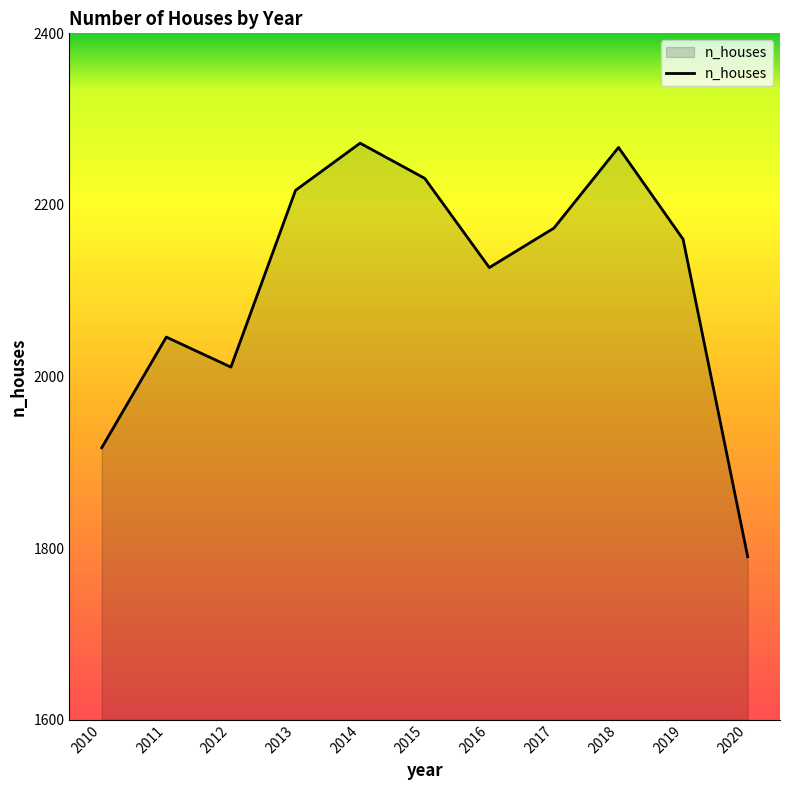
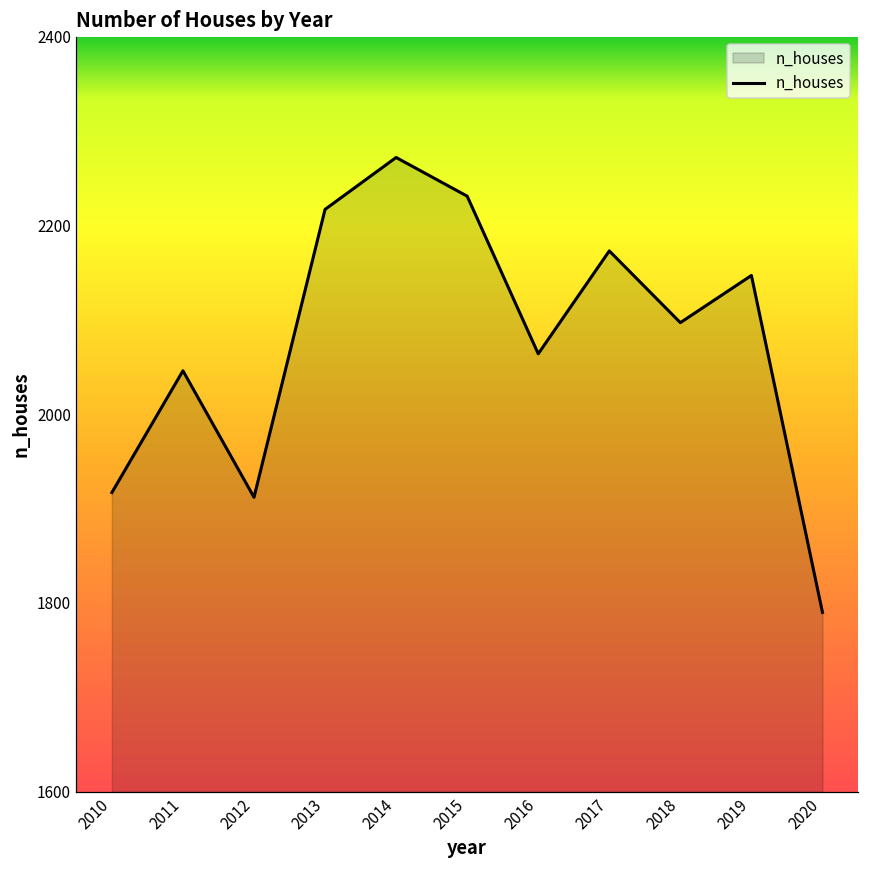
  {
    "2010": 1920,
    "2011": 2050,
-   "2012": 2010,
+   "2012": 1910,
    "2013": 2220,
    "2014": 2270,
    "2015": 2230,
-   "2016": 2130,
+   "2016": 2060,
    "2017": 2170,
-   "2018": 2270,
-   "2019": 2160,
+   "2018": 2100,
+   "2019": 2150,
    "2020": 1790
  }
